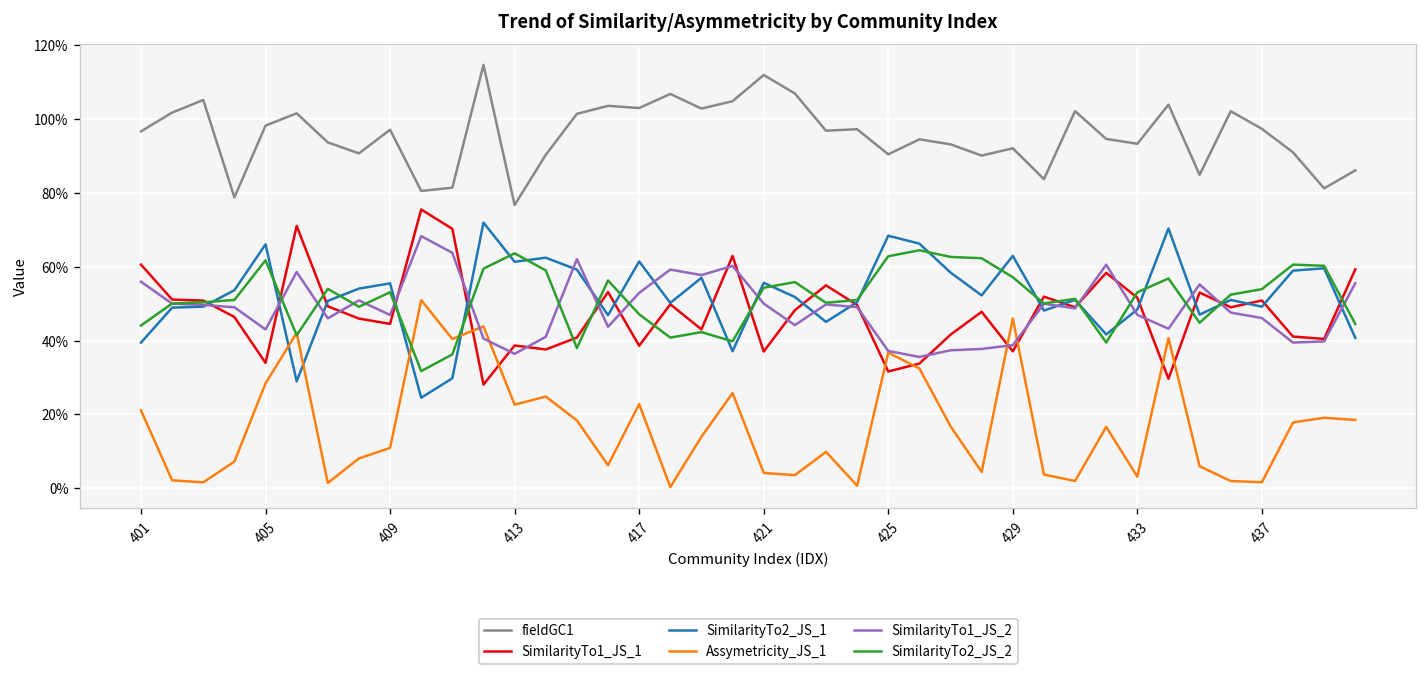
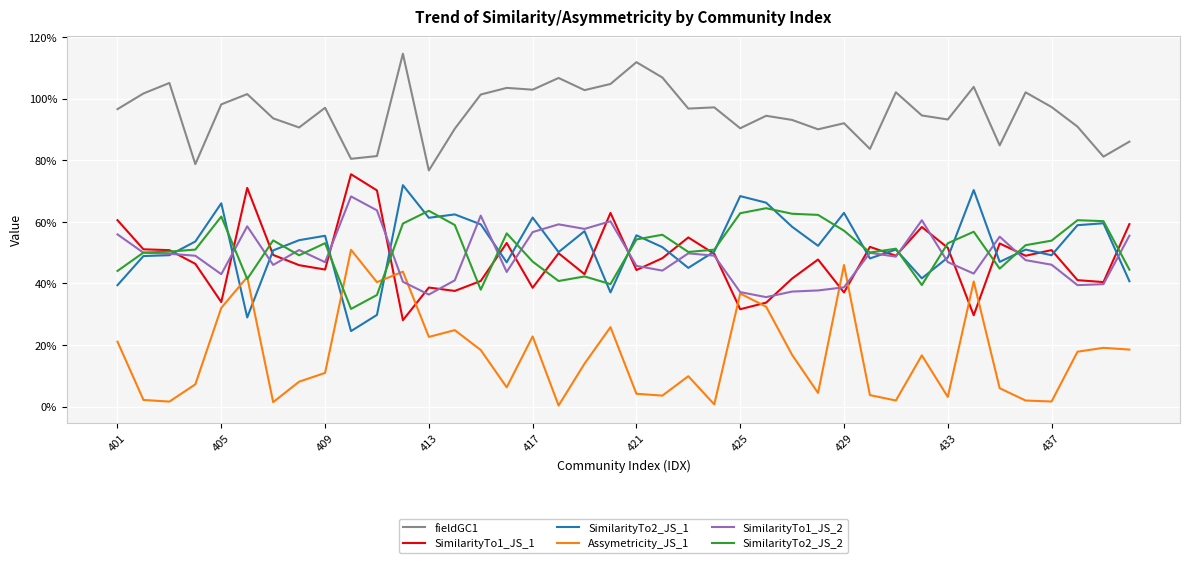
  {
    "fieldGC1": {
      "401": "97%",
      "405": "98%",
      "409": "97%",
      "413": "77%",
      "417": "103%",
      "421": "112%",
      "425": "90%",
      "429": "92%",
      "433": "93%",
      "437": "97%"
    },
    "SimilarityTo1_JS_1": {
      "401": "61%",
      "405": "34%",
      "409": "45%",
      "413": "39%",
      "417": "39%",
-     "421": "37%",
+     "421": "44%",
      "425": "32%",
      "429": "37%",
      "433": "52%",
      "437": "51%"
    },
    "SimilarityTo2_JS_1": {
      "401": "39%",
      "405": "66%",
      "409": "55%",
      "413": "61%",
      "417": "61%",
      "421": "56%",
      "425": "68%",
      "429": "63%",
      "433": "48%",
      "437": "49%"
    },
    "Assymetricity_JS_1": {
      "401": "21%",
-     "405": "28%",
+     "405": "32%",
      "409": "11%",
      "413": "23%",
      "417": "23%",
      "421": "4%",
      "429": "46%",
      "433": "3%",
      "437": "2%"
    },
    "SimilarityTo1_JS_2": {
      "401": "56%",
      "405": "43%",
      "409": "47%",
      "413": "36%",
-     "417": "53%",
-     "421": "50%",
+     "417": "57%",
+     "421": "46%",
      "429": "39%",
      "433": "47%",
      "437": "46%"
    },
    "SimilarityTo2_JS_2": {
      "401": "44%",
      "405": "62%",
      "409": "53%",
      "413": "64%",
      "417": "47%",
      "421": "54%",
      "425": "63%",
      "429": "57%",
      "433": "53%",
      "437": "54%"
    }
  }
